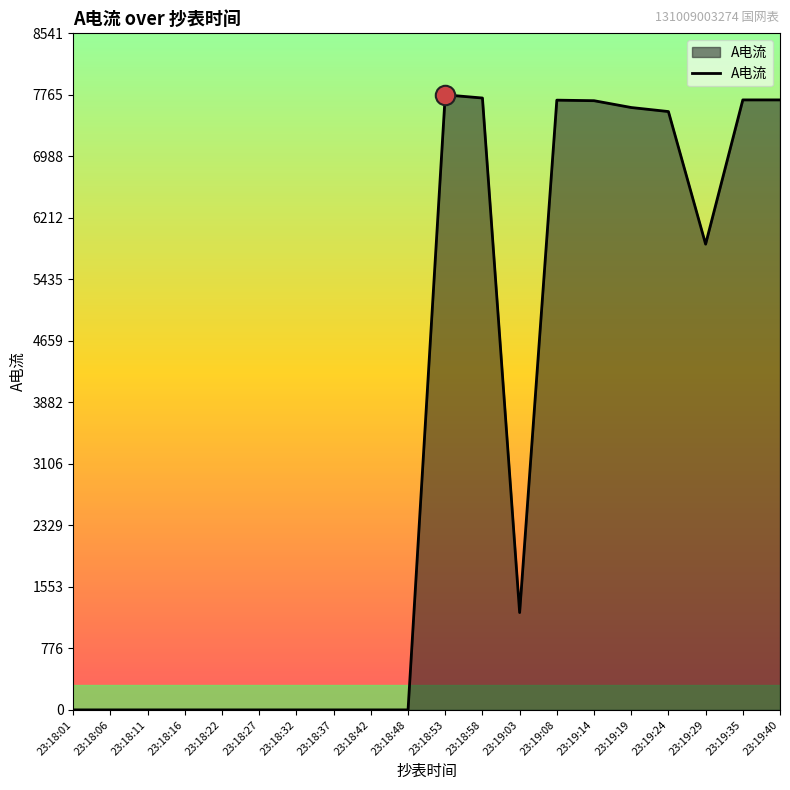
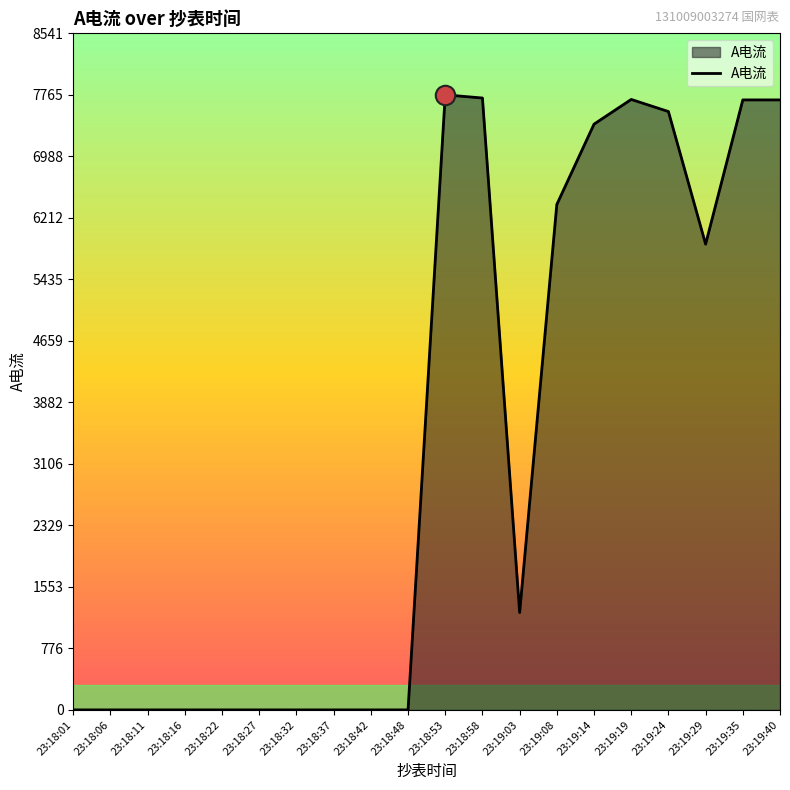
  {
    "A电流": {
      "23:18:58": 7700,
      "23:19:03": 1200,
-     "23:19:08": 7700,
-     "23:19:14": 7700,
-     "23:19:19": 7600,
+     "23:19:08": 6400,
+     "23:19:14": 7400,
+     "23:19:19": 7700,
      "23:19:24": 7600,
      "23:19:29": 5900,
      "23:19:35": 7700,
      "23:19:40": 7700
    }
  }
